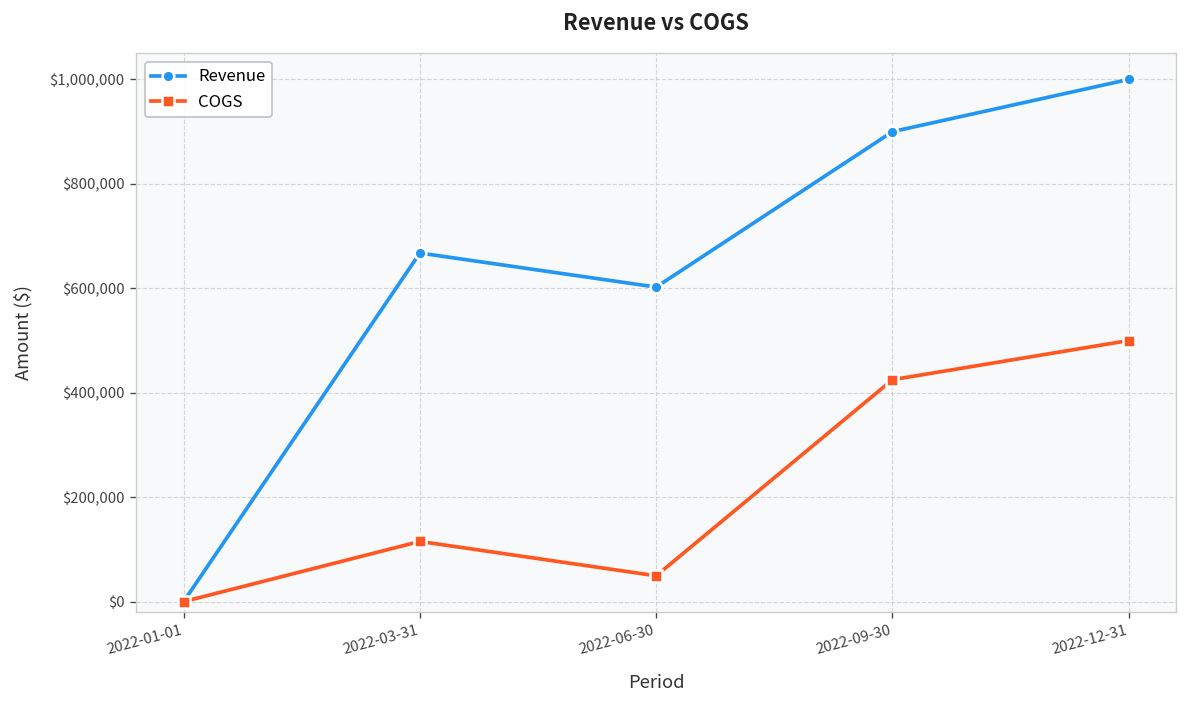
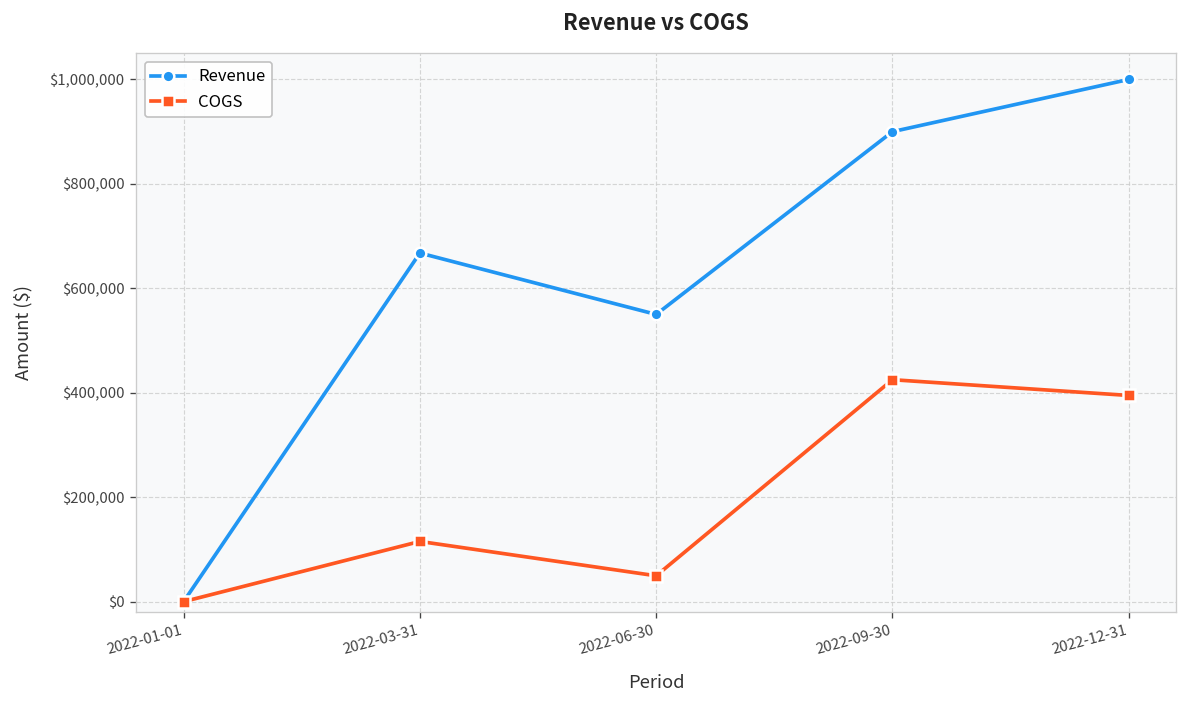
  {
    "Revenue": {
      "2022-03-31": "$670,000",
-     "2022-06-30": "$600,000",
+     "2022-06-30": "$550,000",
      "2022-09-30": "$900,000",
      "2022-12-31": "$1,000,000"
    },
    "COGS": {
      "2022-03-31": "$120,000",
      "2022-06-30": "$50,000",
      "2022-09-30": "$430,000",
-     "2022-12-31": "$500,000"
+     "2022-12-31": "$390,000"
    }
  }
